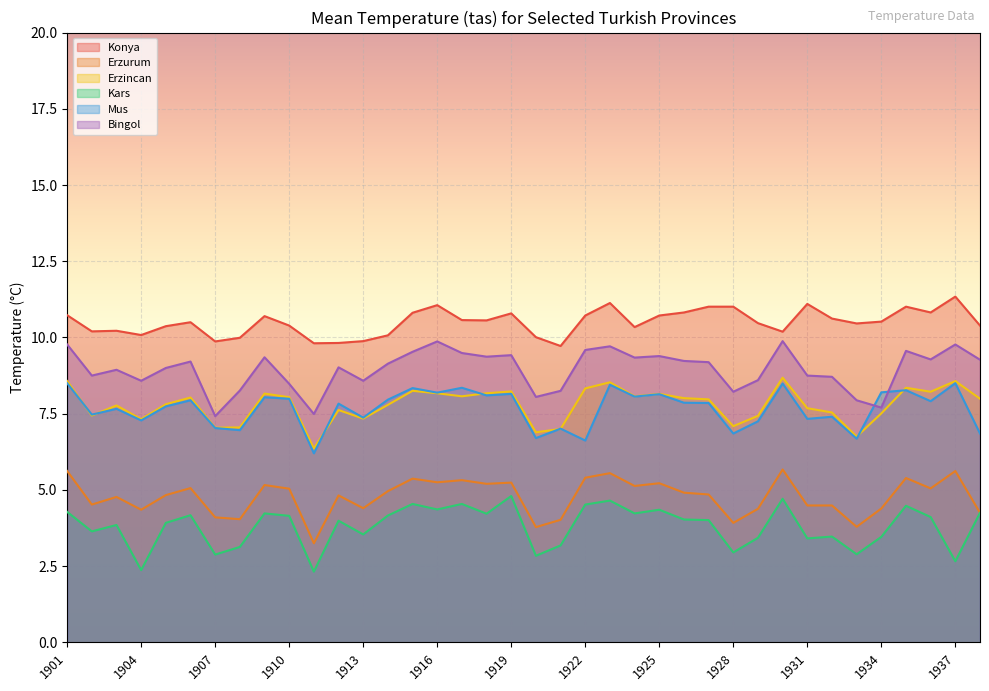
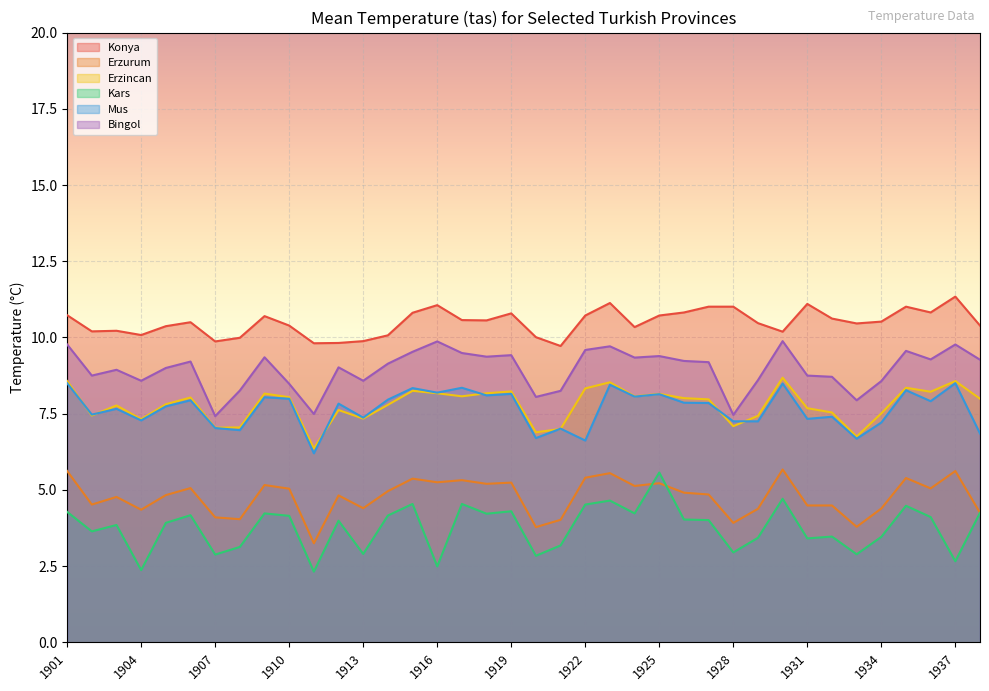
  {
    "Kars": {
      "1901": 4.3,
      "1904": 2.4,
      "1907": 2.9,
      "1910": 4.2,
-     "1913": 3.5,
-     "1916": 4.4,
-     "1919": 4.8,
+     "1913": 2.9,
+     "1916": 2.5,
+     "1919": 4.3,
      "1922": 4.5,
-     "1925": 4.4,
+     "1925": 5.6,
      "1928": 3.0,
      "1931": 3.4,
      "1934": 3.5,
      "1937": 2.7
    },
    "Mus": {
      "1922": 6.6,
-     "1928": 6.9,
+     "1928": 7.3,
      "1931": 7.3,
-     "1934": 8.2
+     "1934": 7.2
    },
    "Bingol": {
      "1901": 9.8,
      "1904": 8.6,
      "1907": 7.4,
      "1910": 8.5,
      "1913": 8.6,
      "1916": 9.9,
      "1919": 9.4,
      "1922": 9.6,
      "1925": 9.4,
-     "1928": 8.2,
+     "1928": 7.5,
      "1931": 8.8,
-     "1934": 7.7,
+     "1934": 8.6,
      "1937": 9.8
    }
  }
